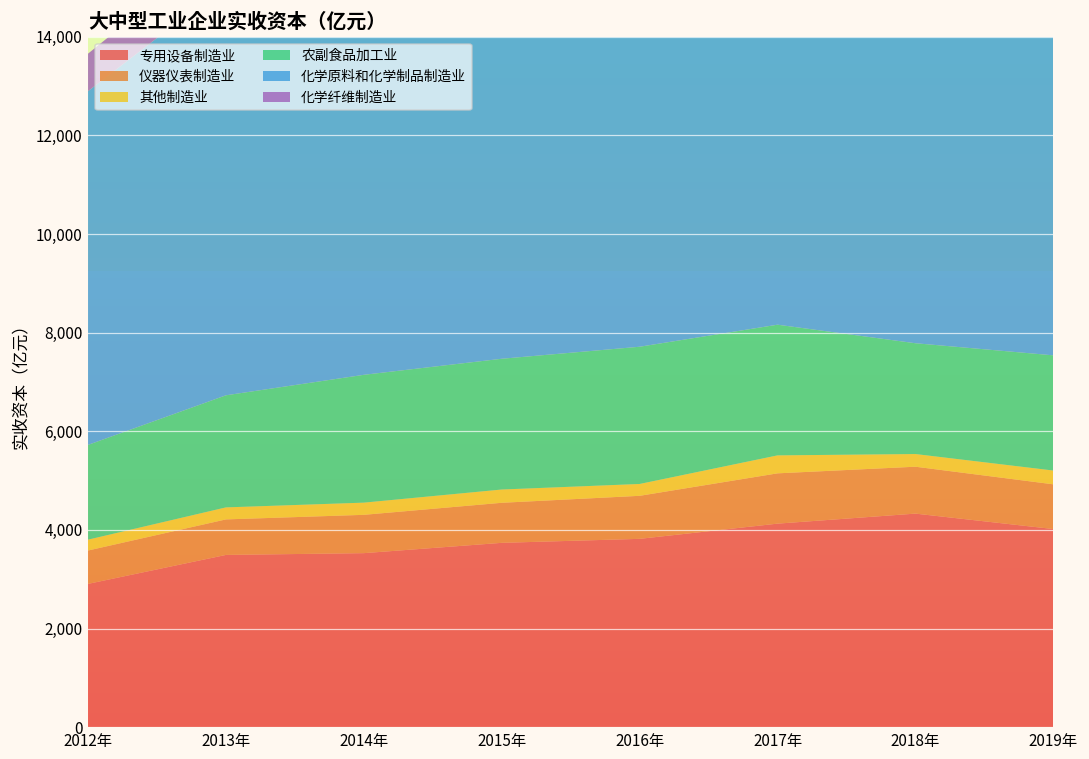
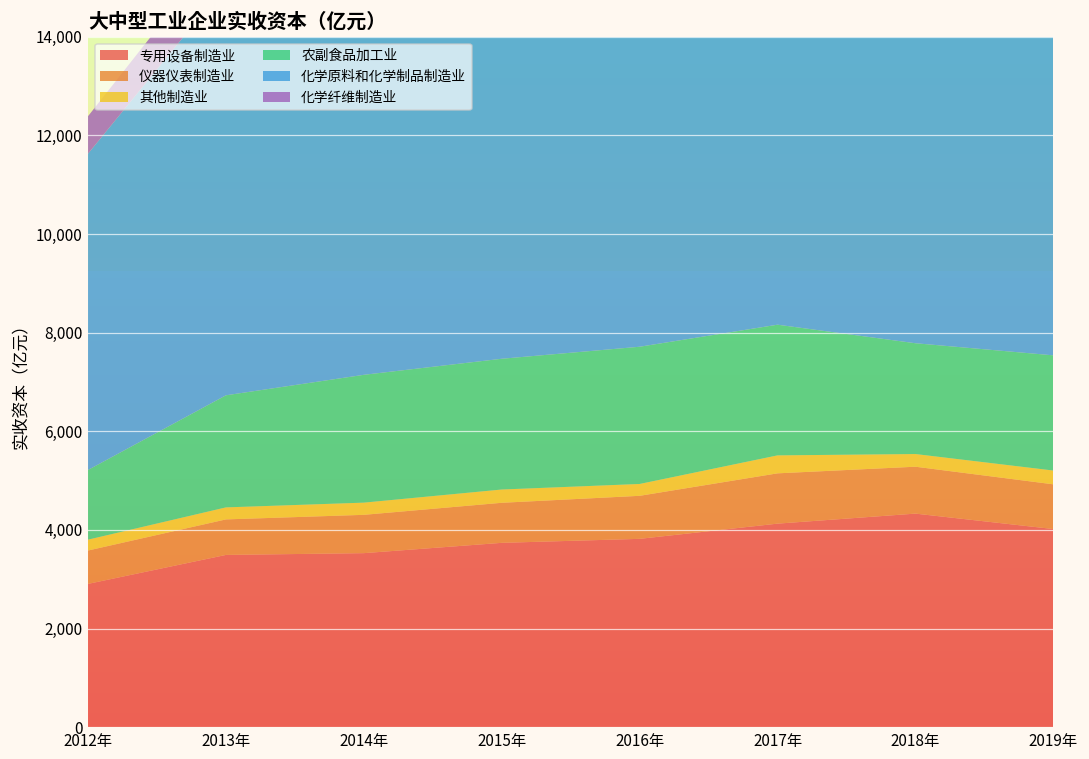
  {
    "其他制造业": {
      "2012年": "200",
      "2013年": "200",
      "2014年": "200",
      "2015年": "300",
      "2016年": "200",
      "2017年": "400",
      "2018年": "300",
      "2019年": "300"
    },
    "农副食品加工业": {
-     "2012年": "1,900",
+     "2012年": "1,400",
      "2013年": "2,300",
      "2014年": "2,600",
      "2015年": "2,700",
      "2016年": "2,800",
      "2017年": "2,600",
      "2018年": "2,200",
      "2019年": "2,300"
    },
    "化学原料和化学制品制造业": {
-     "2012年": "7,200"
+     "2012年": "6,400"
    },
    "化学纤维制造业": {
      "2012年": "800"
    }
  }
